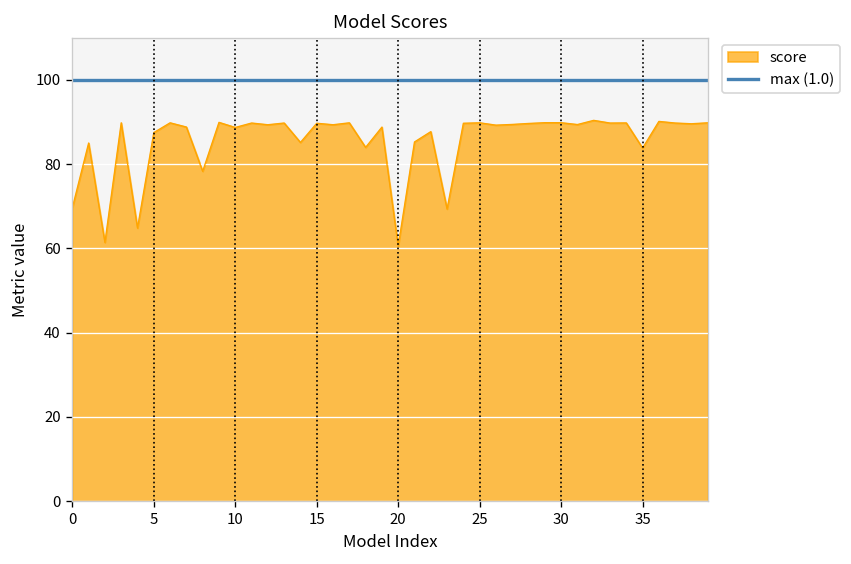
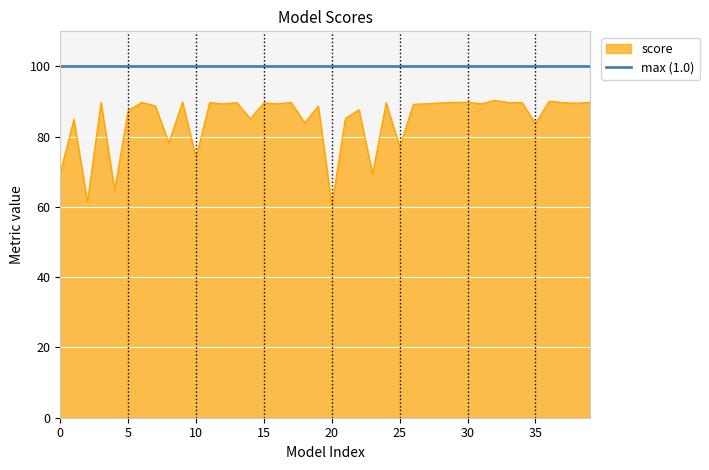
  {
    "score": {
      "0": 70,
      "5": 87,
-     "10": 89,
+     "10": 74,
      "15": 90,
      "20": 61,
-     "25": 90,
+     "25": 77,
      "30": 90,
      "35": 84
    },
    "max (1.0)": {
      "0": 100,
      "5": 100,
      "10": 100,
      "15": 100,
      "20": 100,
      "25": 100,
      "30": 100,
      "35": 100
    }
  }
